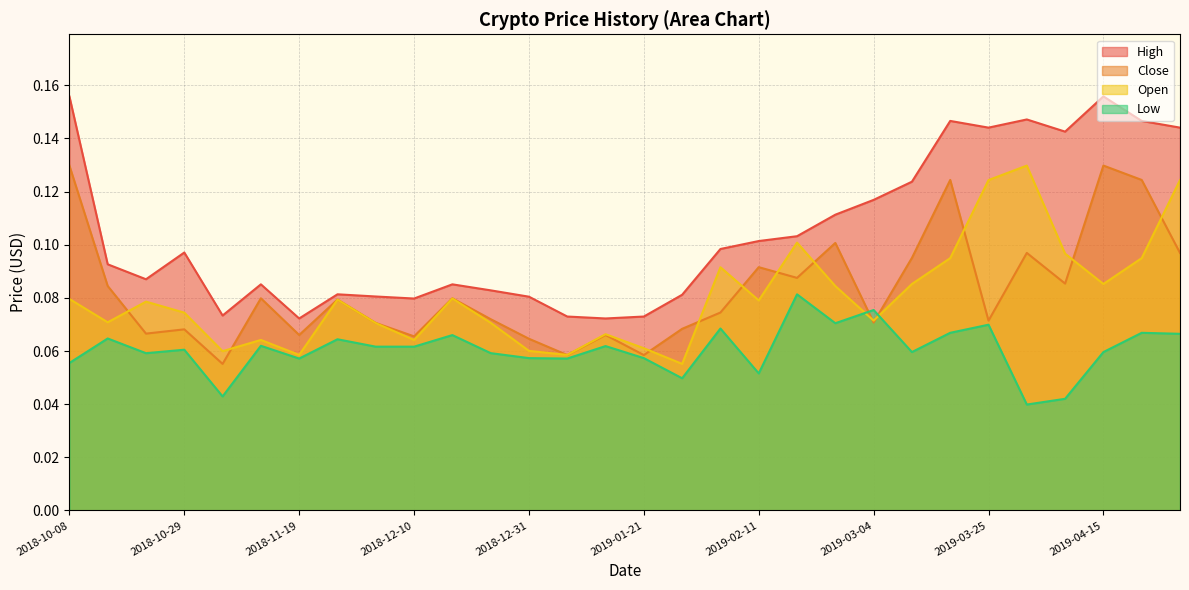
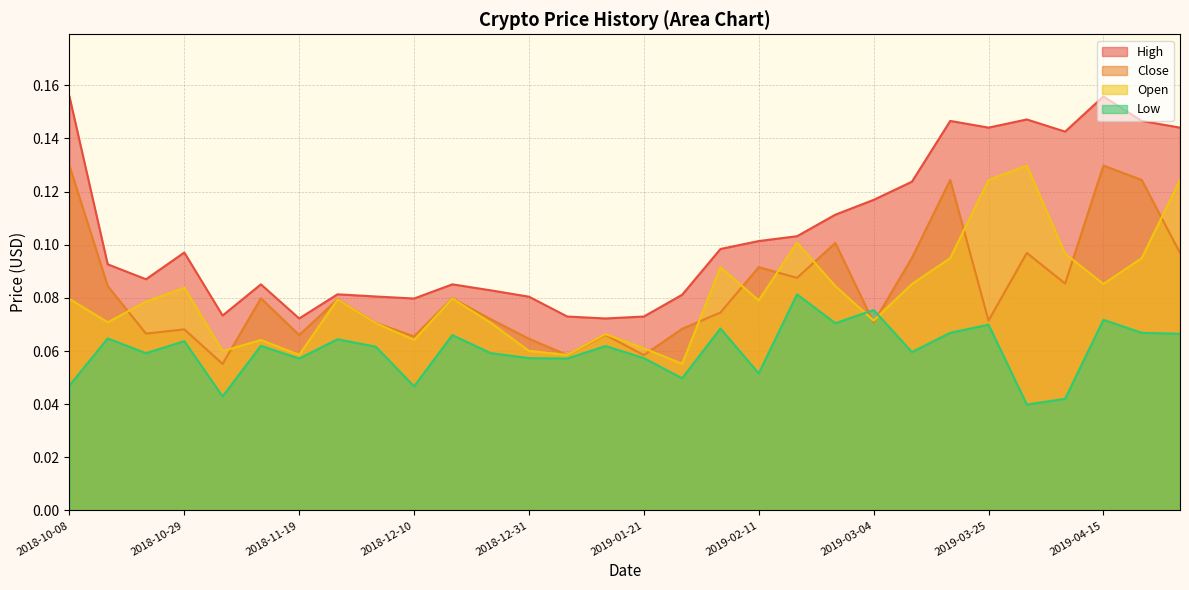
  {
    "Open": {
      "2018-10-08": 0.080,
-     "2018-10-29": 0.074,
+     "2018-10-29": 0.084,
      "2018-11-19": 0.059,
      "2018-12-10": 0.064,
      "2018-12-31": 0.060,
      "2019-01-21": 0.061,
      "2019-02-11": 0.079,
      "2019-03-25": 0.124,
      "2019-04-15": 0.085
    },
    "Low": {
-     "2018-10-08": 0.056,
-     "2018-10-29": 0.061,
+     "2018-10-08": 0.047,
+     "2018-10-29": 0.064,
      "2018-11-19": 0.057,
-     "2018-12-10": 0.062,
+     "2018-12-10": 0.047,
      "2018-12-31": 0.057,
      "2019-01-21": 0.057,
      "2019-02-11": 0.052,
      "2019-03-04": 0.075,
      "2019-03-25": 0.070,
-     "2019-04-15": 0.060
+     "2019-04-15": 0.072
    }
  }
